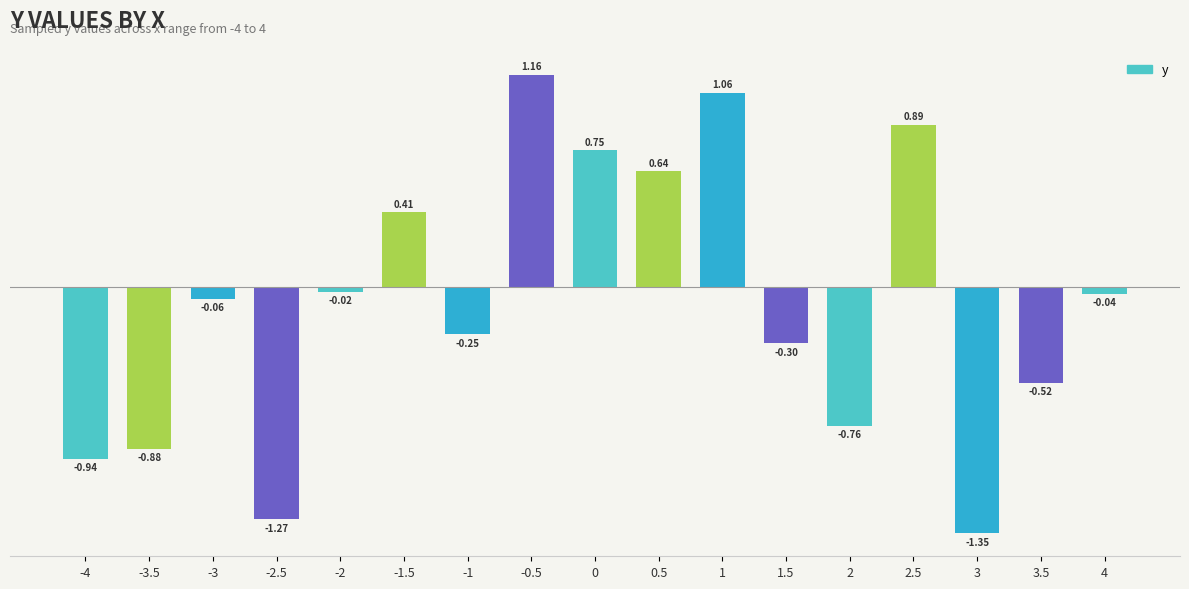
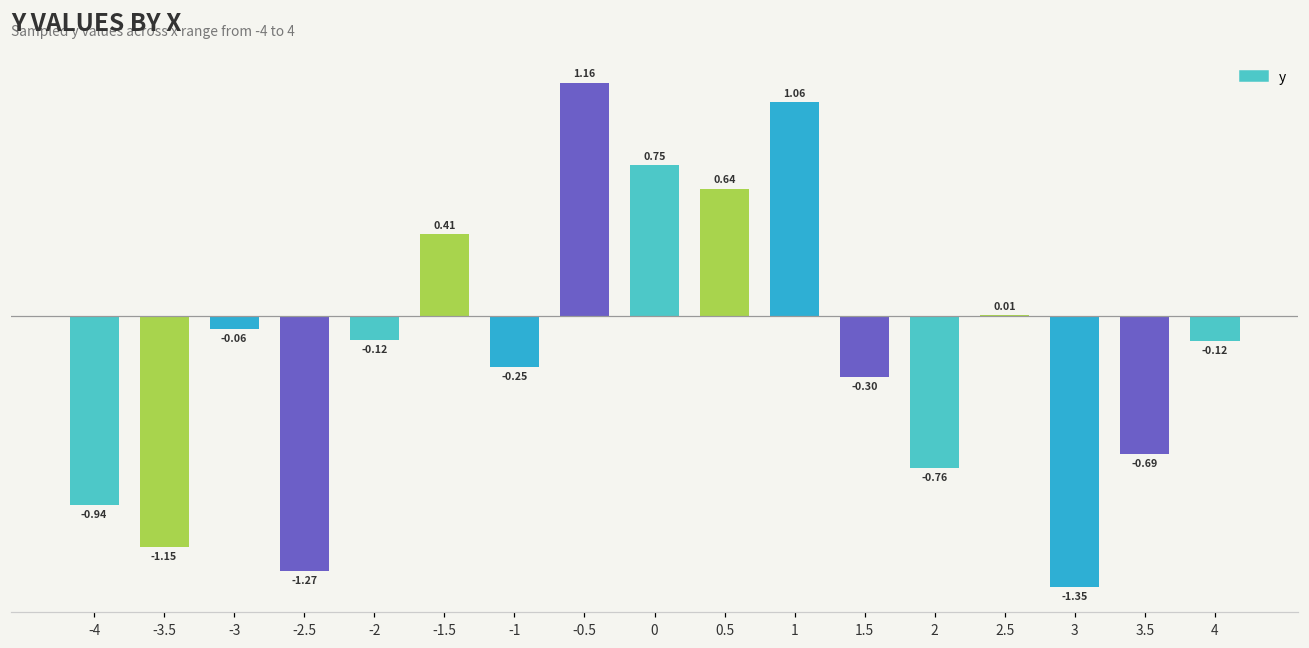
  {
    "-4": -0.94,
-   "-3.5": -0.88,
+   "-3.5": -1.15,
    "-3": -0.06,
    "-2.5": -1.27,
-   "-2": -0.02,
+   "-2": -0.12,
    "-1.5": 0.41,
    "-1": -0.25,
    "-0.5": 1.16,
    "0": 0.75,
    "0.5": 0.64,
    "1": 1.06,
    "1.5": -0.30,
    "2": -0.76,
-   "2.5": 0.89,
+   "2.5": 0.01,
    "3": -1.35,
-   "3.5": -0.52,
-   "4": -0.04
+   "3.5": -0.69,
+   "4": -0.12
  }
